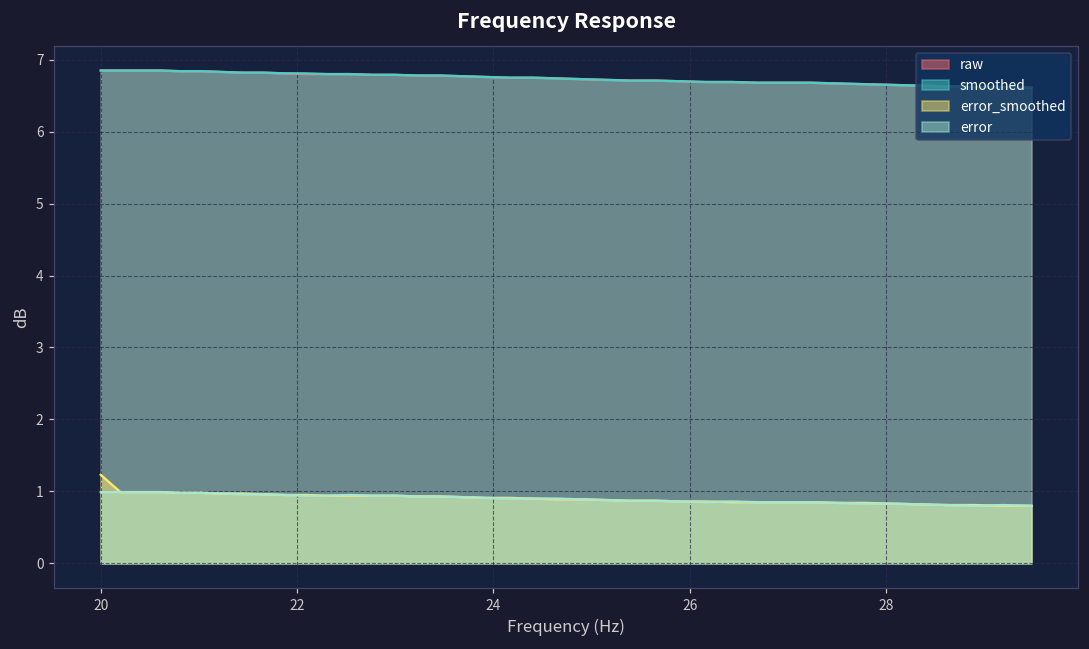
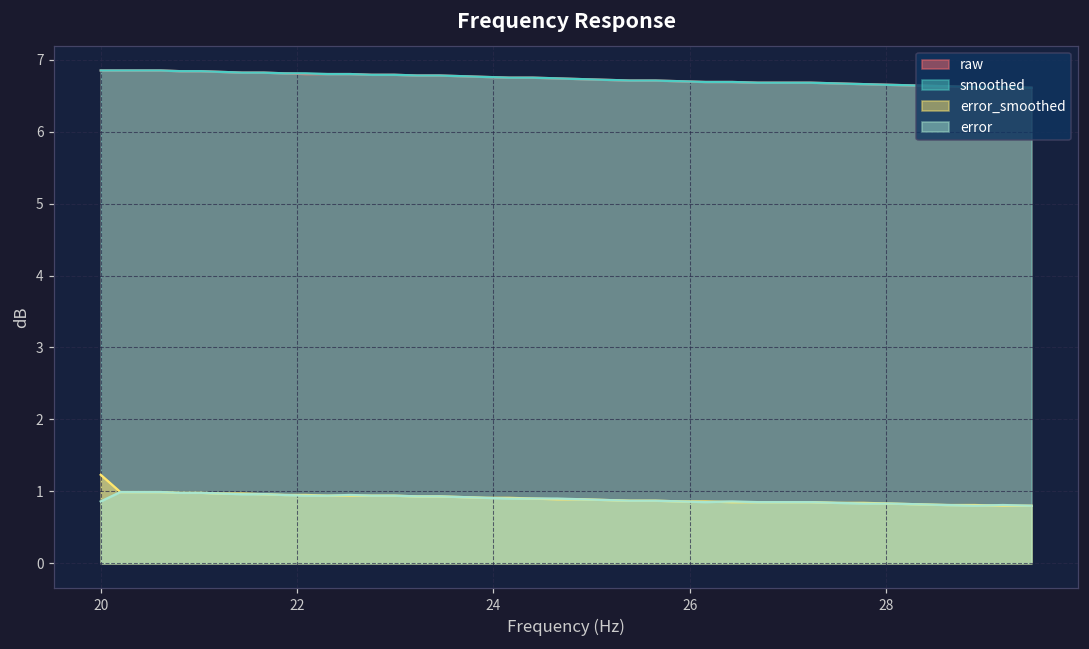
  {
    "smoothed": {
      "20": 6.9
    },
    "error_smoothed": {
      "20": 1.2
    },
    "error": {
-     "20": 1.0
+     "20": 0.9
    }
  }
